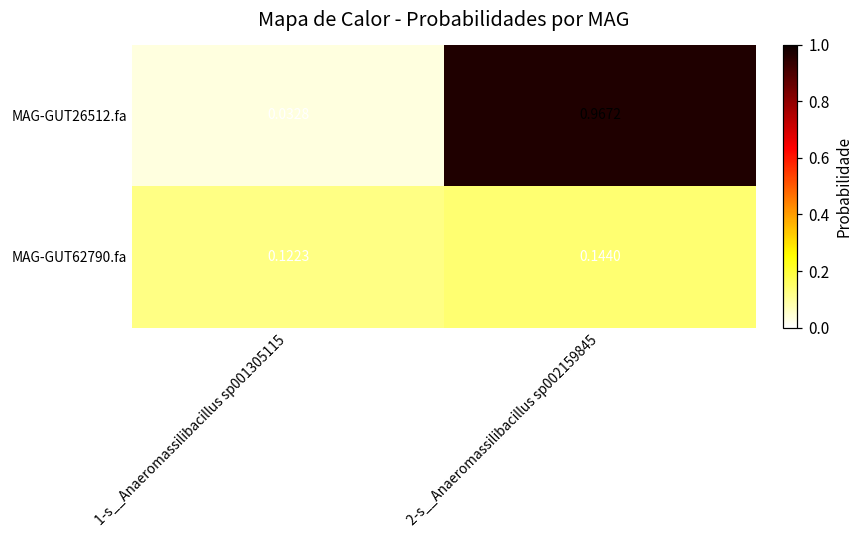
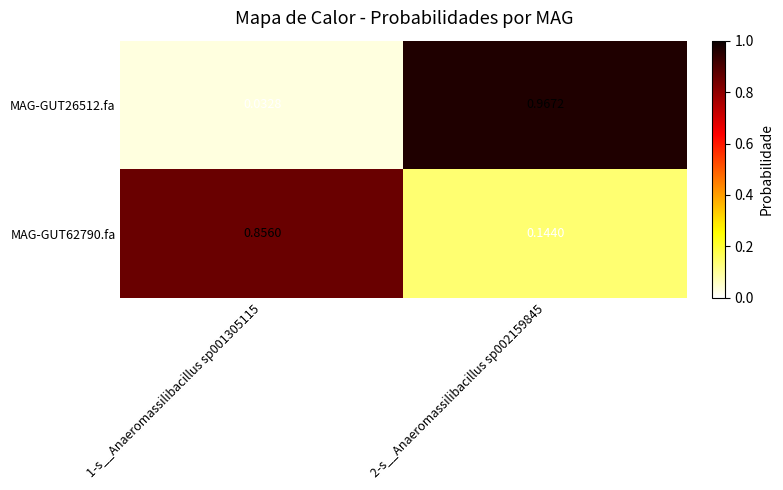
  {
    "MAG-GUT62790.fa": {
-     "1-s__Anaeromassilibacillus sp001305115": 0.1223,
+     "1-s__Anaeromassilibacillus sp001305115": 0.8560,
      "2-s__Anaeromassilibacillus sp002159845": 0.1440
    }
  }
